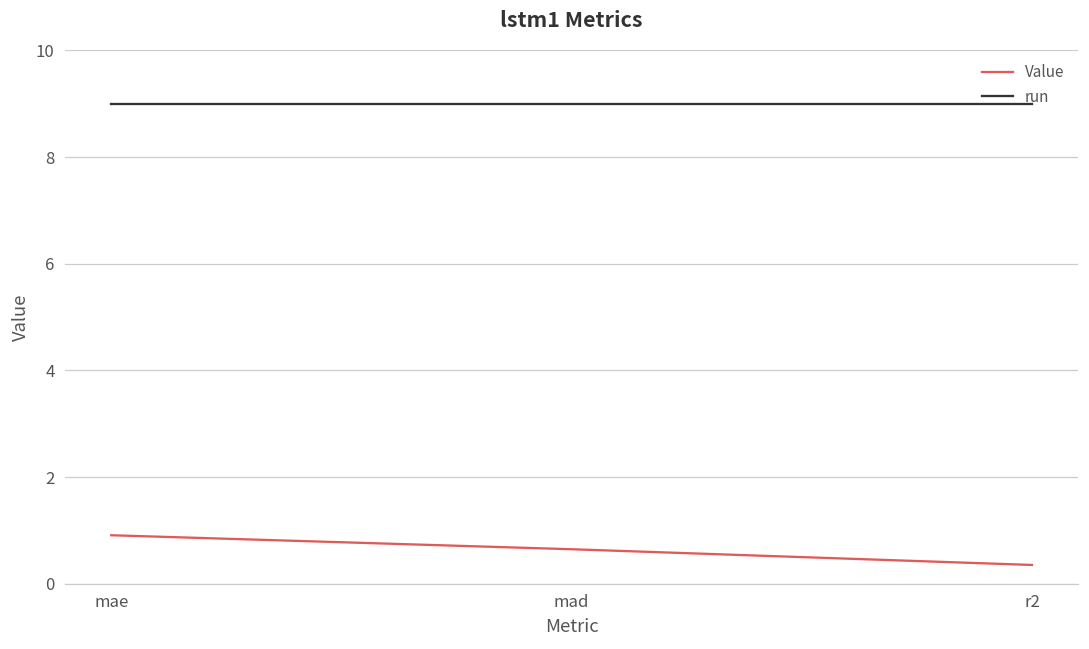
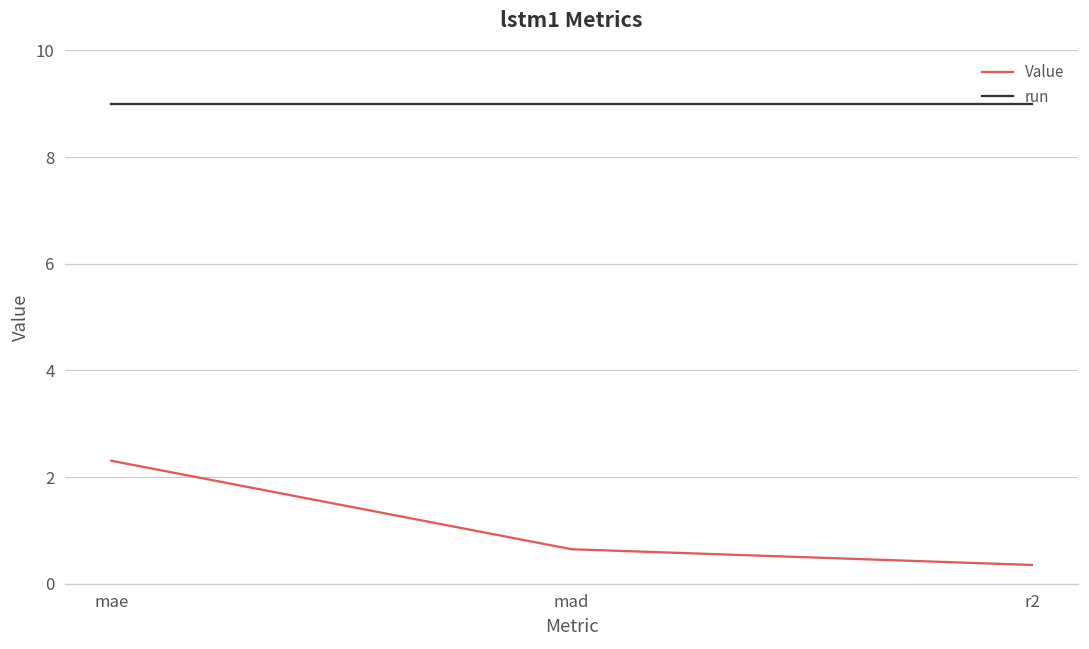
  {
    "Value": {
-     "mae": 0.9,
+     "mae": 2.3,
      "mad": 0.6,
      "r2": 0.4
    },
    "run": {
      "mae": 9.0,
      "mad": 9.0,
      "r2": 9.0
    }
  }
